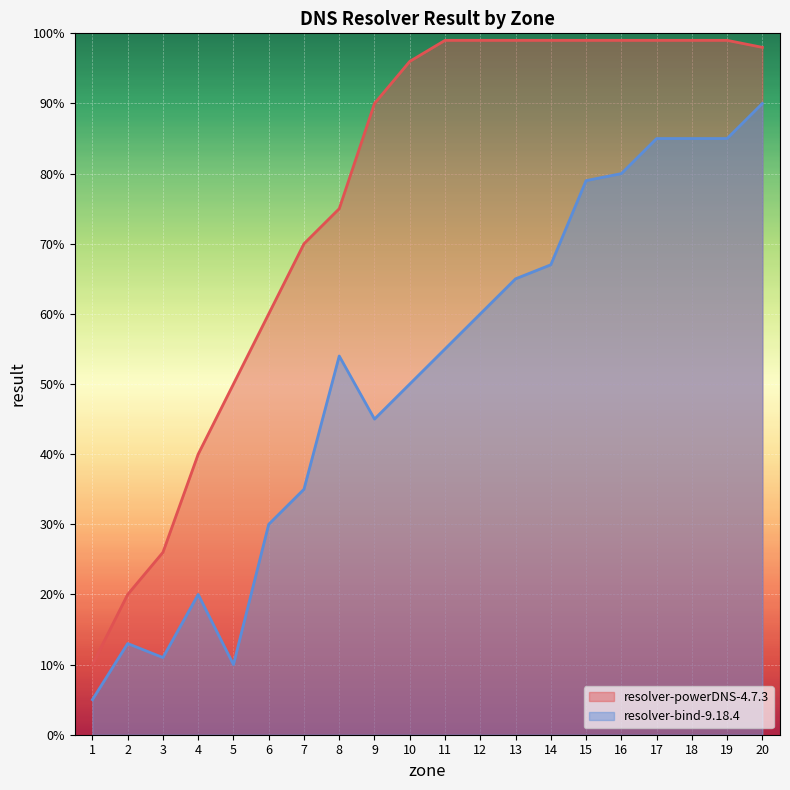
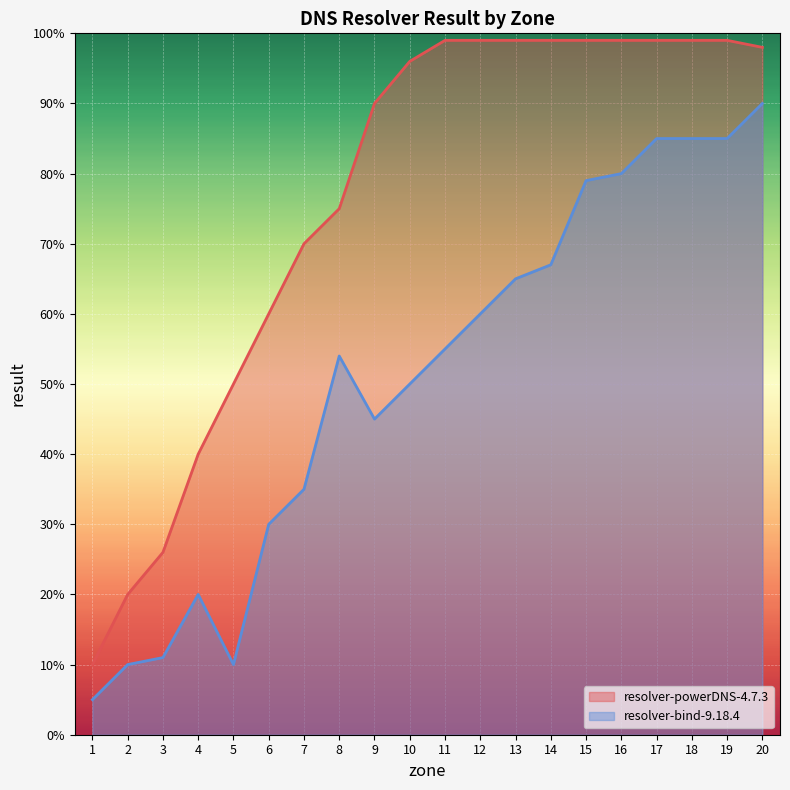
  {
    "resolver-powerDNS-4.7.3": {
      "1": "10%",
      "2": "20%",
      "3": "26%",
      "4": "40%",
      "5": "50%",
      "6": "60%",
      "7": "70%",
      "8": "75%",
      "9": "90%",
      "10": "96%",
      "11": "99%",
      "12": "99%",
      "13": "99%",
      "14": "99%",
      "15": "99%",
      "16": "99%",
      "17": "99%",
      "18": "99%",
      "19": "99%",
      "20": "98%"
    },
    "resolver-bind-9.18.4": {
      "1": "5%",
-     "2": "13%",
+     "2": "10%",
      "3": "11%",
      "4": "20%",
      "5": "10%",
      "6": "30%",
      "7": "35%",
      "8": "54%",
      "9": "45%",
      "10": "50%",
      "11": "55%",
      "12": "60%",
      "13": "65%",
      "14": "67%",
      "15": "79%",
      "16": "80%",
      "17": "85%",
      "18": "85%",
      "19": "85%",
      "20": "90%"
    }
  }
